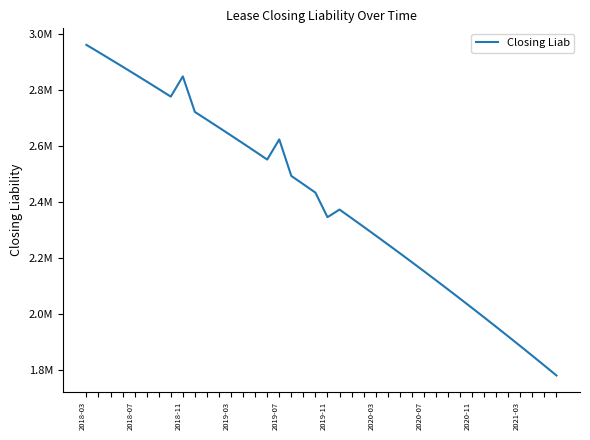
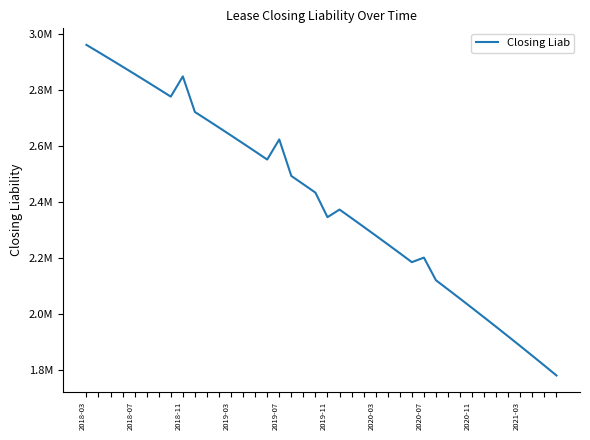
  {
    "2018-03": 2960000,
    "2018-07": 2860000,
    "2018-11": 2850000,
    "2019-03": 2640000,
    "2019-07": 2620000,
    "2019-11": 2350000,
    "2020-03": 2280000,
-   "2020-07": 2150000,
+   "2020-07": 2200000,
    "2020-11": 2020000,
    "2021-03": 1890000
  }
